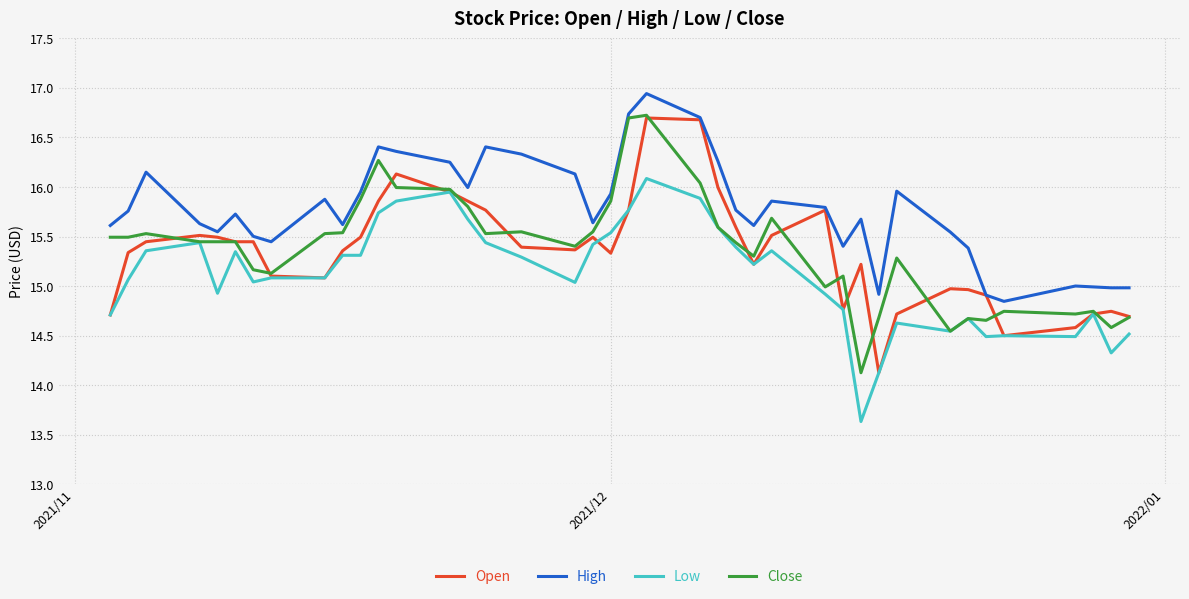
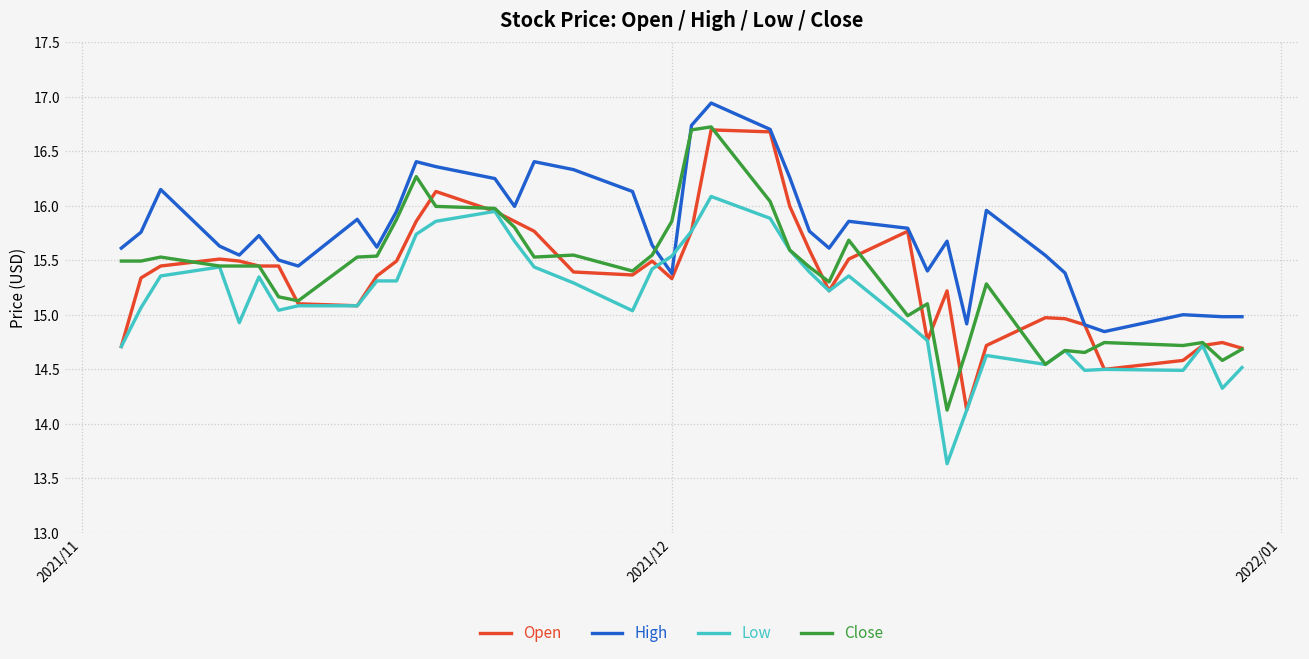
  {
    "Open": {
      "2021/12": 15.3
    },
    "High": {
-     "2021/12": 15.9
+     "2021/12": 15.4
    },
    "Low": {
      "2021/12": 15.5
    },
    "Close": {
      "2021/12": 15.9
    }
  }
